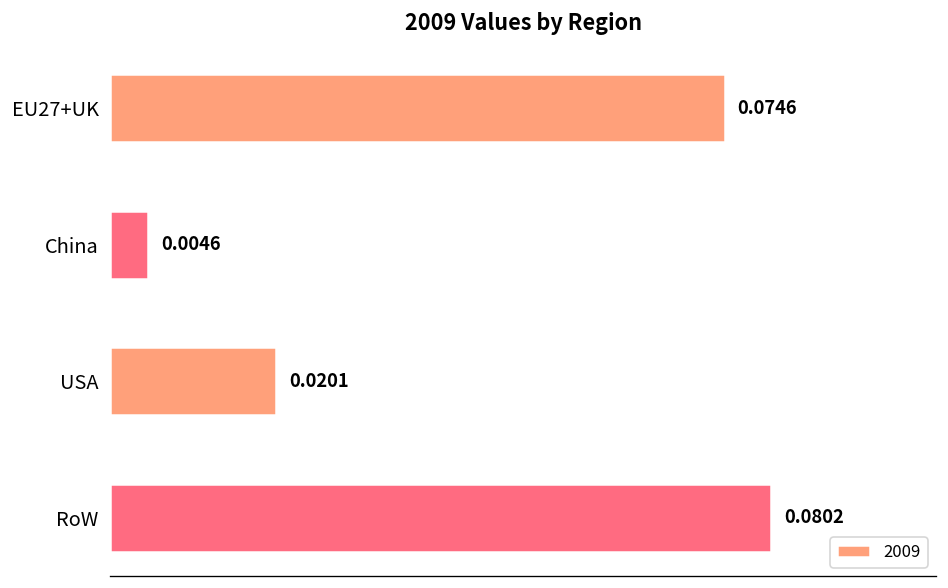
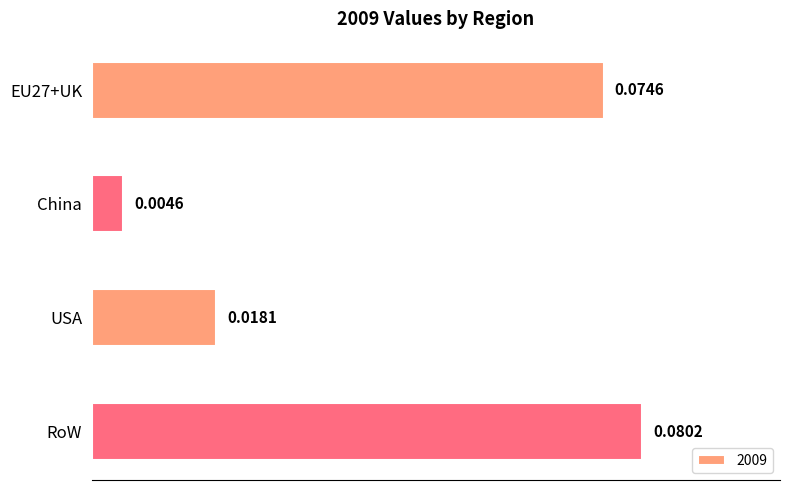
  {
    "EU27+UK": 0.0746,
    "China": 0.0046,
-   "USA": 0.0201,
+   "USA": 0.0181,
    "RoW": 0.0802
  }
